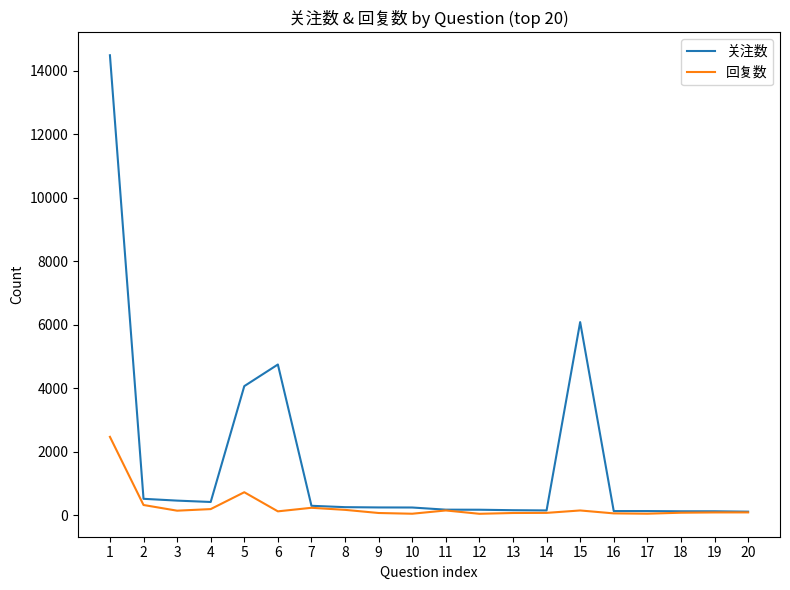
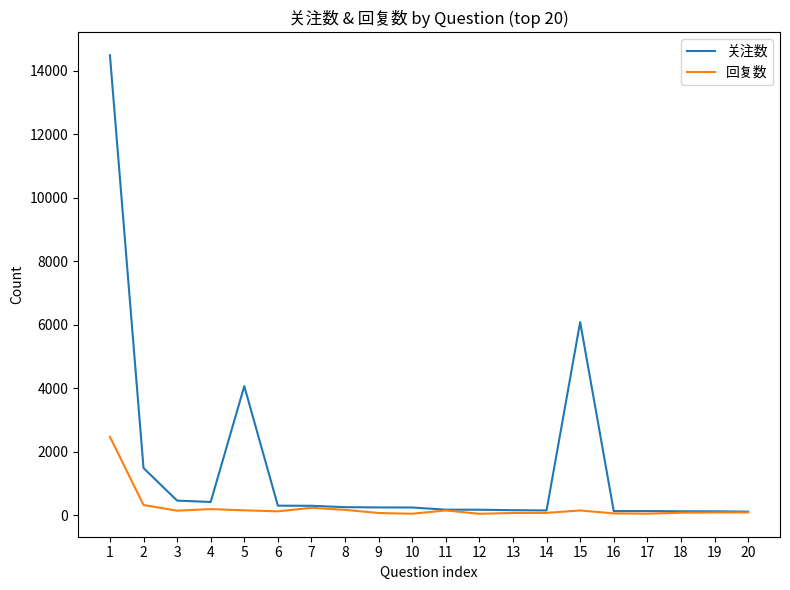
  {
    "关注数": {
      "1": 14500,
-     "2": 500,
+     "2": 1500,
      "3": 500,
      "4": 400,
      "5": 4100,
-     "6": 4700,
+     "6": 300,
      "8": 300,
      "9": 200,
      "10": 200,
      "12": 200,
      "13": 200,
      "15": 6100,
      "17": 100
    },
    "回复数": {
      "1": 2500,
      "2": 300,
      "3": 100,
      "4": 200,
-     "5": 700,
+     "5": 200,
      "6": 100,
      "8": 200,
      "9": 100,
      "10": 0,
      "12": 0,
      "13": 100,
      "15": 200,
      "17": 0
    }
  }
